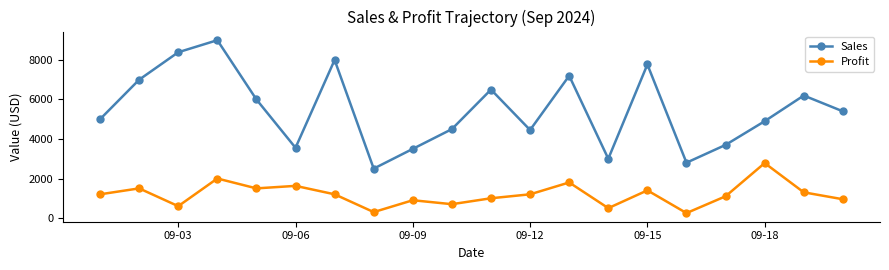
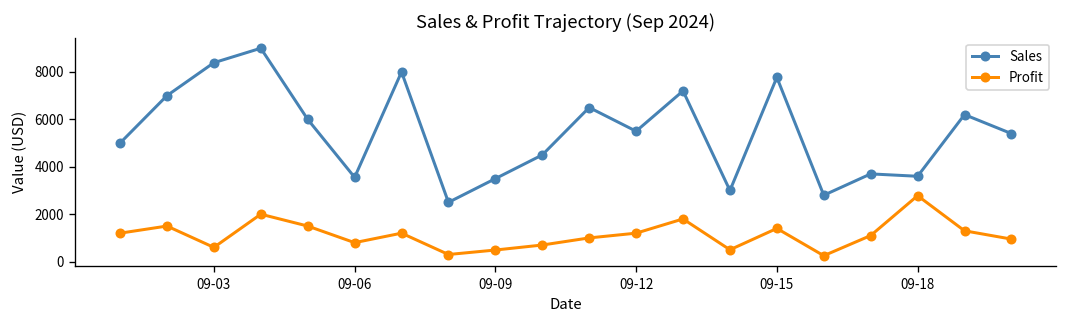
  {
    "Sales": {
      "09-03": 8400,
      "09-06": 3600,
      "09-09": 3500,
-     "09-12": 4500,
+     "09-12": 5500,
      "09-15": 7800,
-     "09-18": 4900
+     "09-18": 3600
    },
    "Profit": {
      "09-03": 600,
-     "09-06": 1600,
-     "09-09": 900,
+     "09-06": 800,
+     "09-09": 500,
      "09-12": 1200,
      "09-15": 1400,
      "09-18": 2800
    }
  }
